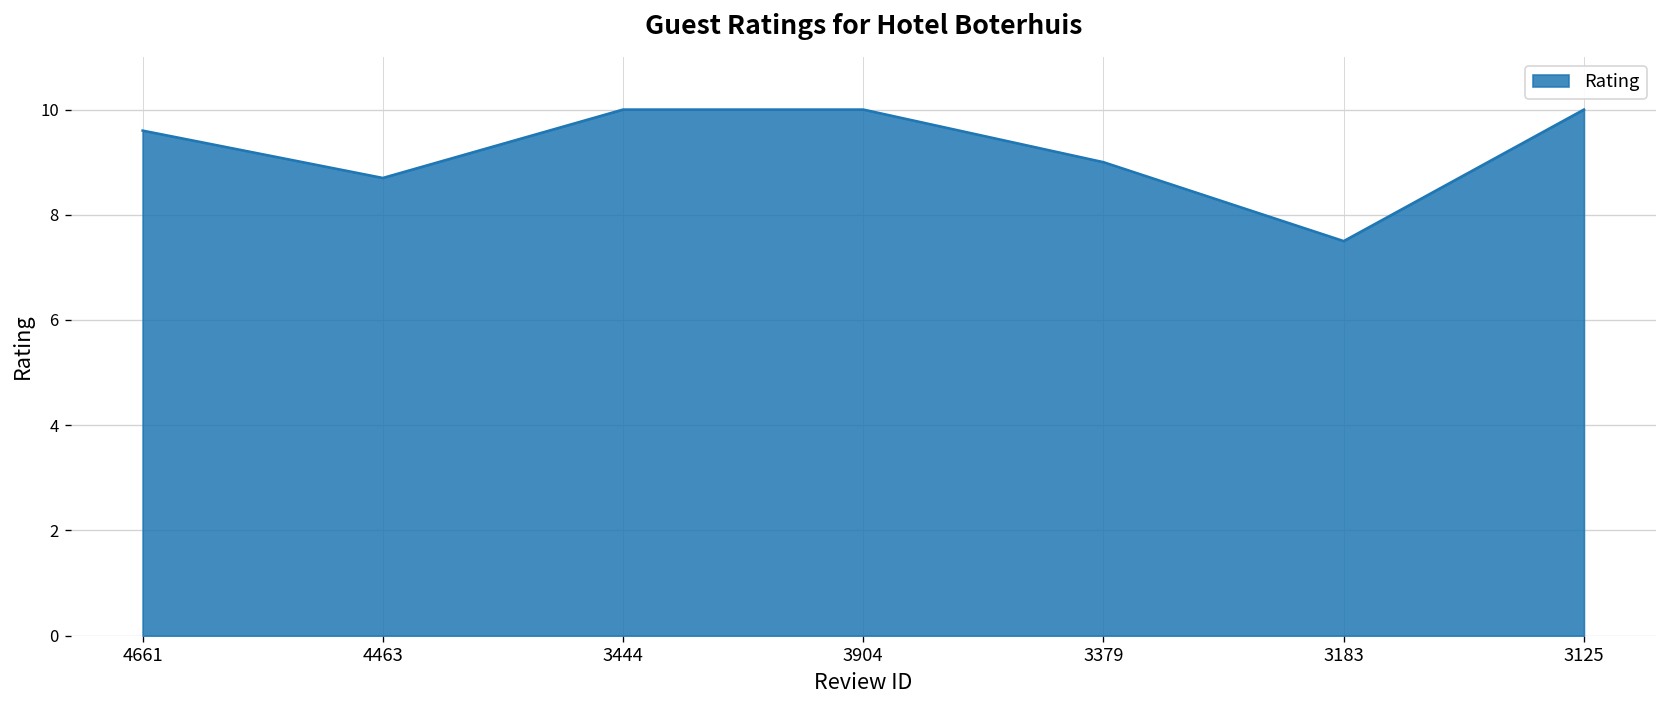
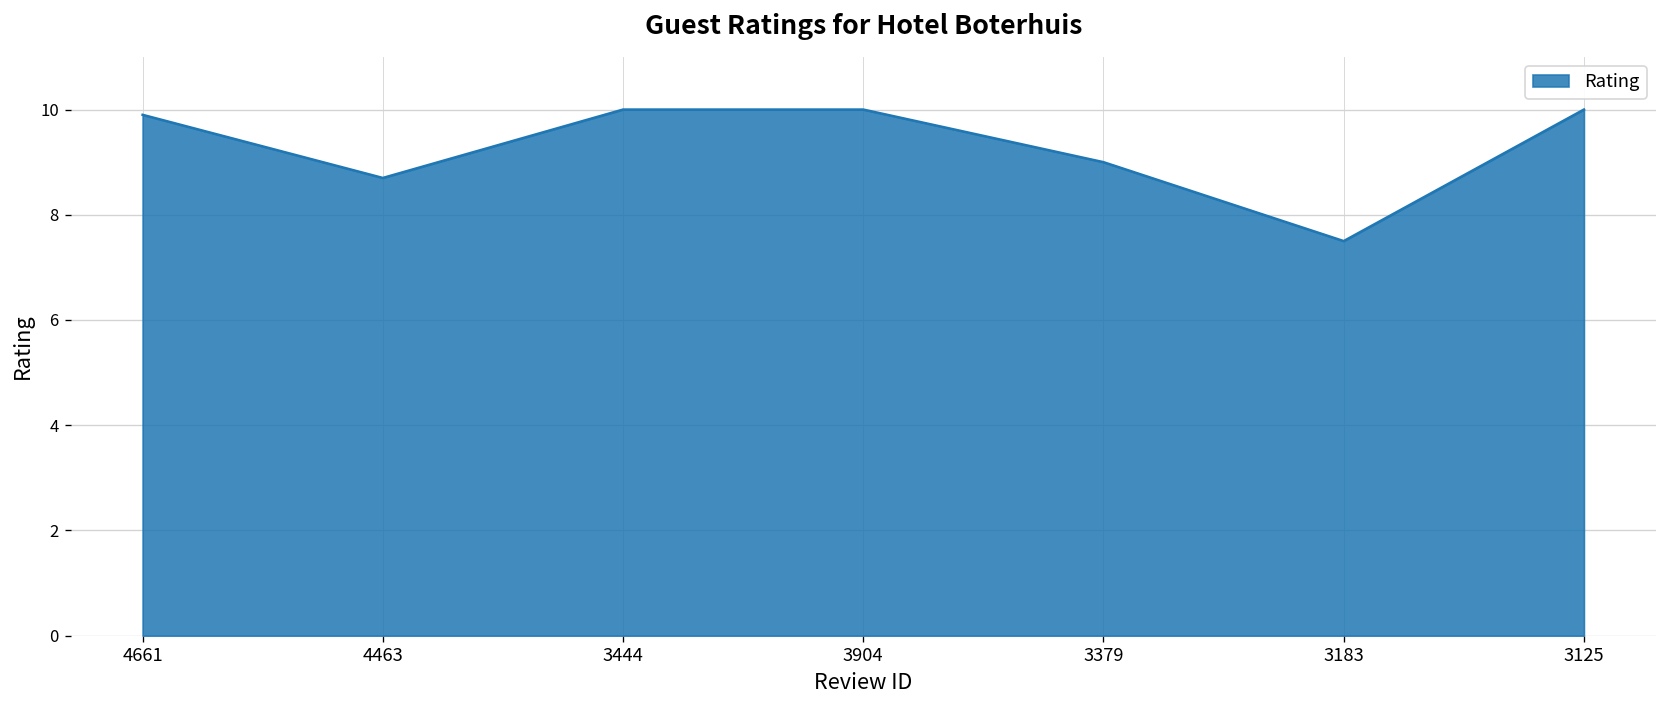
  {
-   "4661": 9.6,
+   "4661": 9.9,
    "4463": 8.7,
    "3444": 10.0,
    "3904": 10.0,
    "3379": 9.0,
    "3183": 7.5,
    "3125": 10.0
  }
